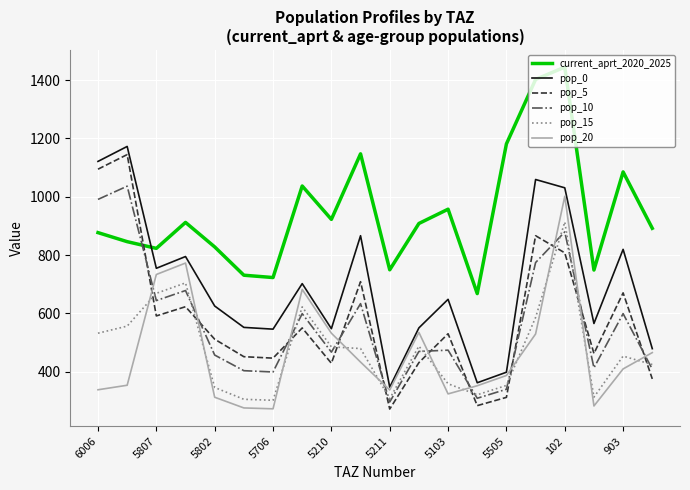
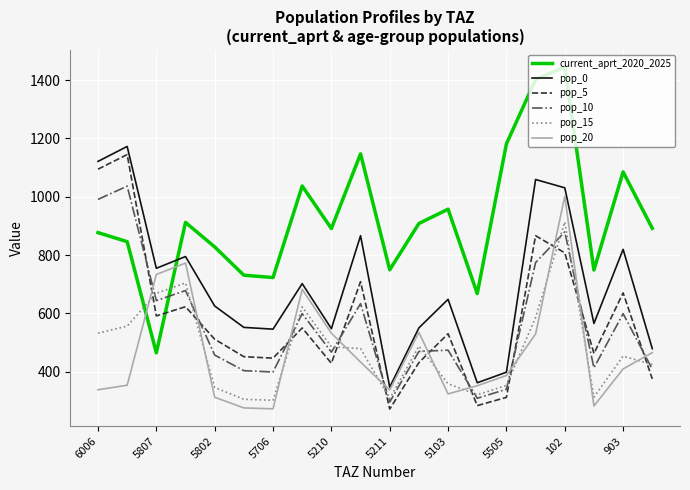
  {
    "current_aprt_2020_2025": {
      "6006": 880,
-     "5807": 820,
+     "5807": 470,
      "5802": 830,
      "5706": 720,
-     "5210": 920,
+     "5210": 890,
      "5211": 750,
      "5103": 960,
      "5505": 1180,
      "903": 1090
    }
  }
